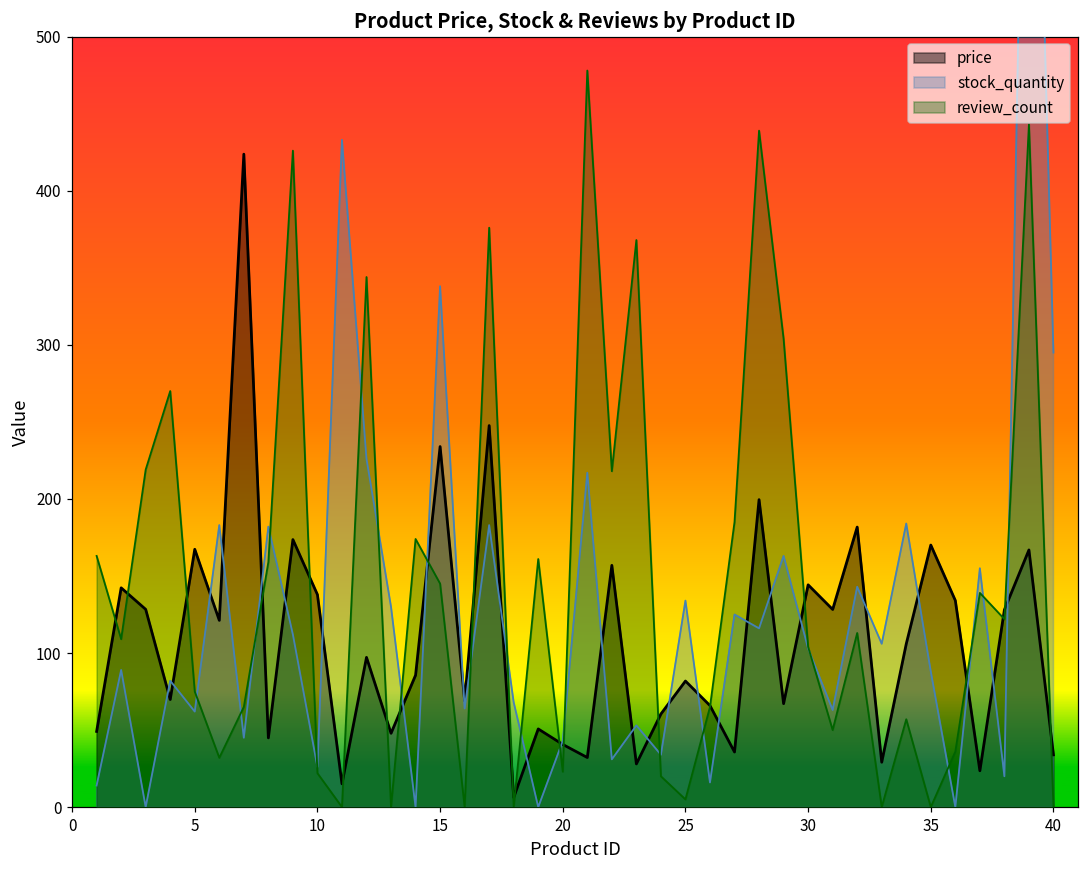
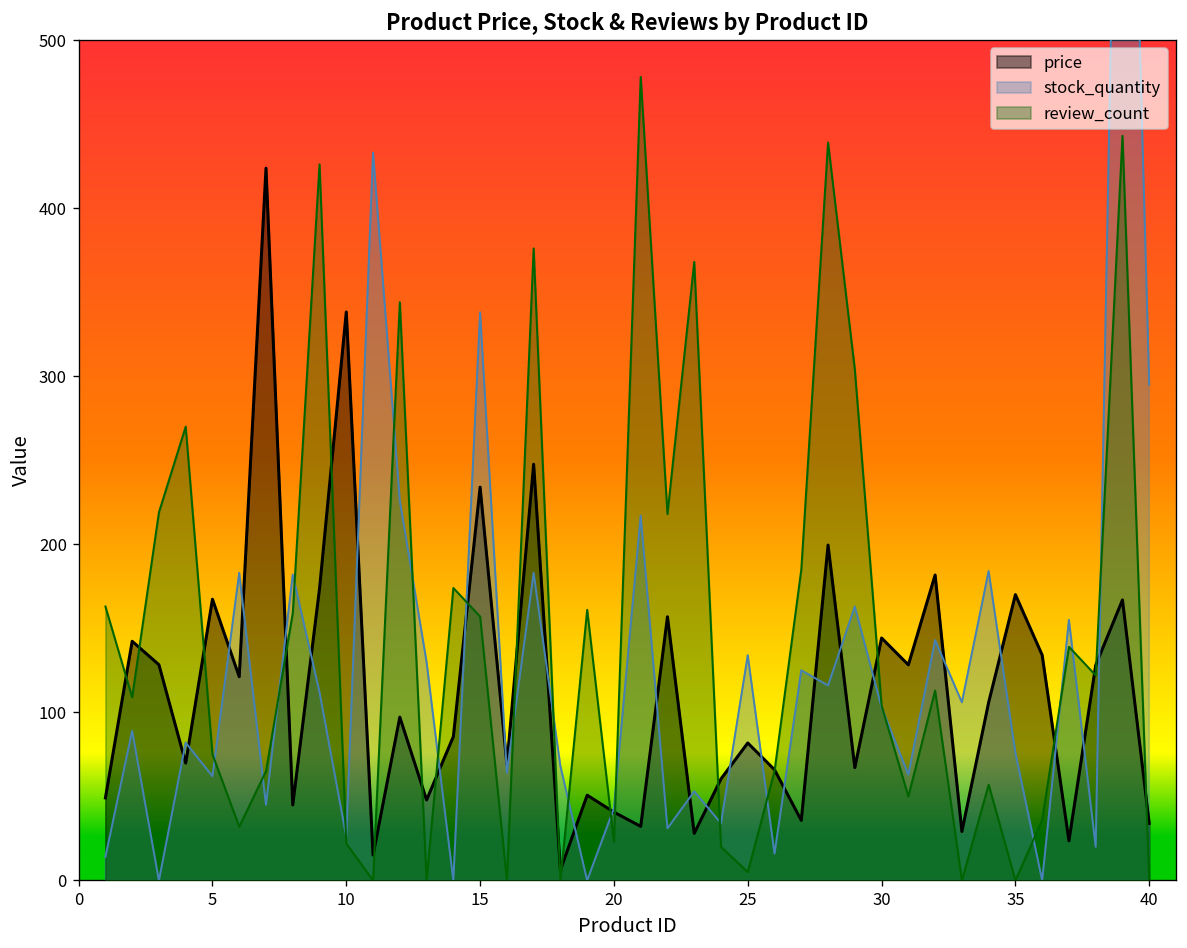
  {
    "price": {
      "5": 167,
-     "10": 138,
+     "10": 338,
      "15": 234,
      "20": 41,
      "25": 82,
      "30": 144,
      "35": 170,
      "40": 34
    },
    "stock_quantity": {
      "5": 62,
      "10": 26,
      "15": 338,
      "20": 43,
      "25": 134,
-     "35": 88,
+     "35": 76,
      "40": 295
    },
    "review_count": {
      "5": 75,
      "10": 22,
-     "15": 145,
+     "15": 157,
      "20": 23,
      "25": 5,
      "35": 0,
      "40": 0
    }
  }
